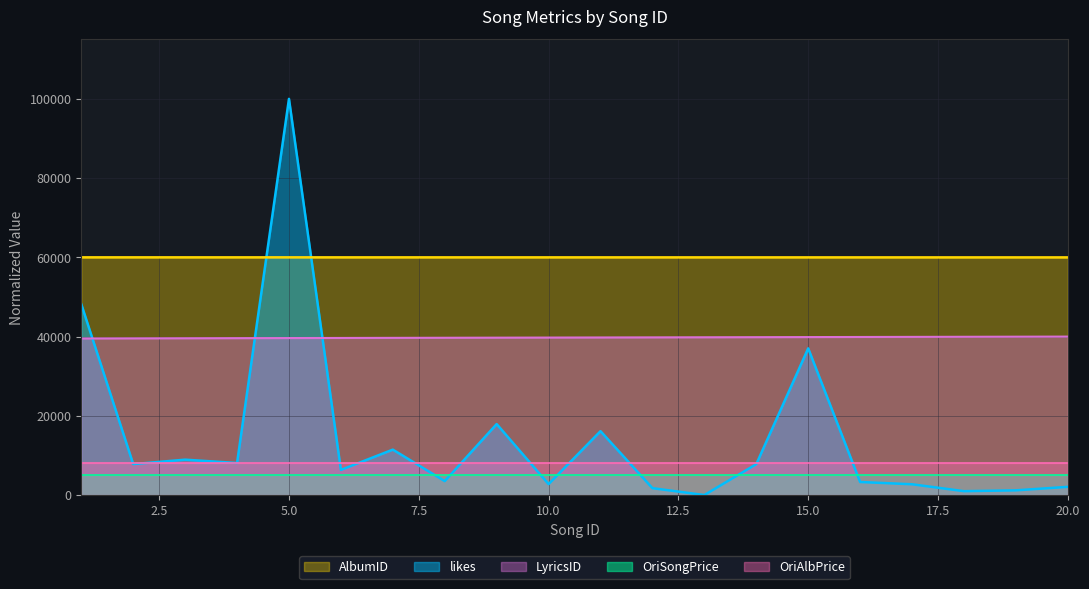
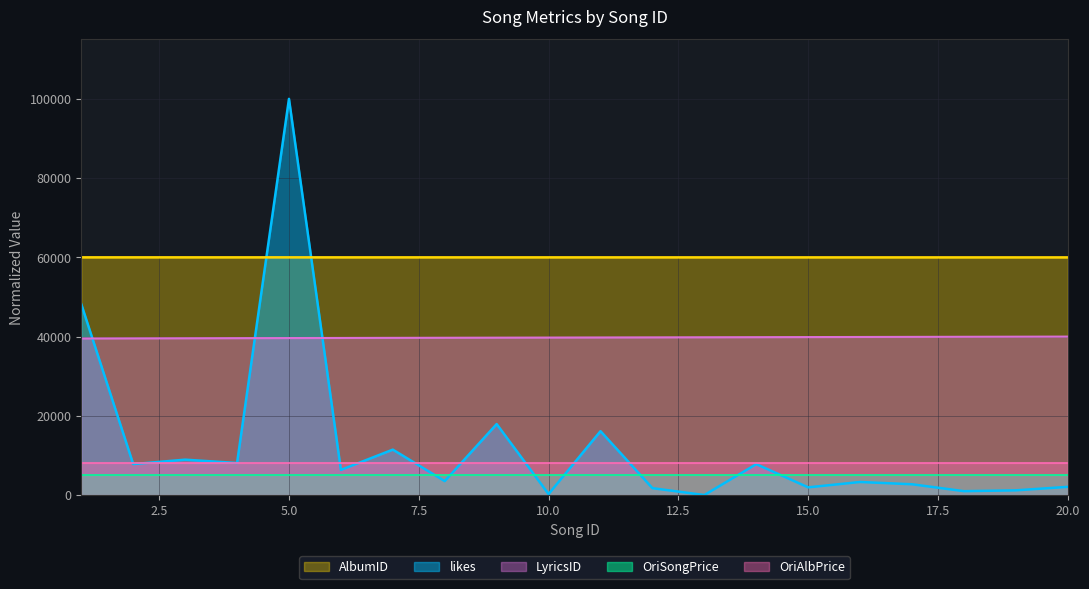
  {
    "AlbumID": {
      "5.0": 60000,
      "10.0": 60000,
      "15.0": 60000,
      "20.0": 60000
    },
    "likes": {
      "5.0": 100000,
-     "10.0": 3000,
-     "15.0": 37000,
+     "10.0": 0,
+     "15.0": 2000,
      "20.0": 2000
    },
    "OriSongPrice": {
      "5.0": 5000,
      "10.0": 5000,
      "15.0": 5000,
      "20.0": 5000
    }
  }
